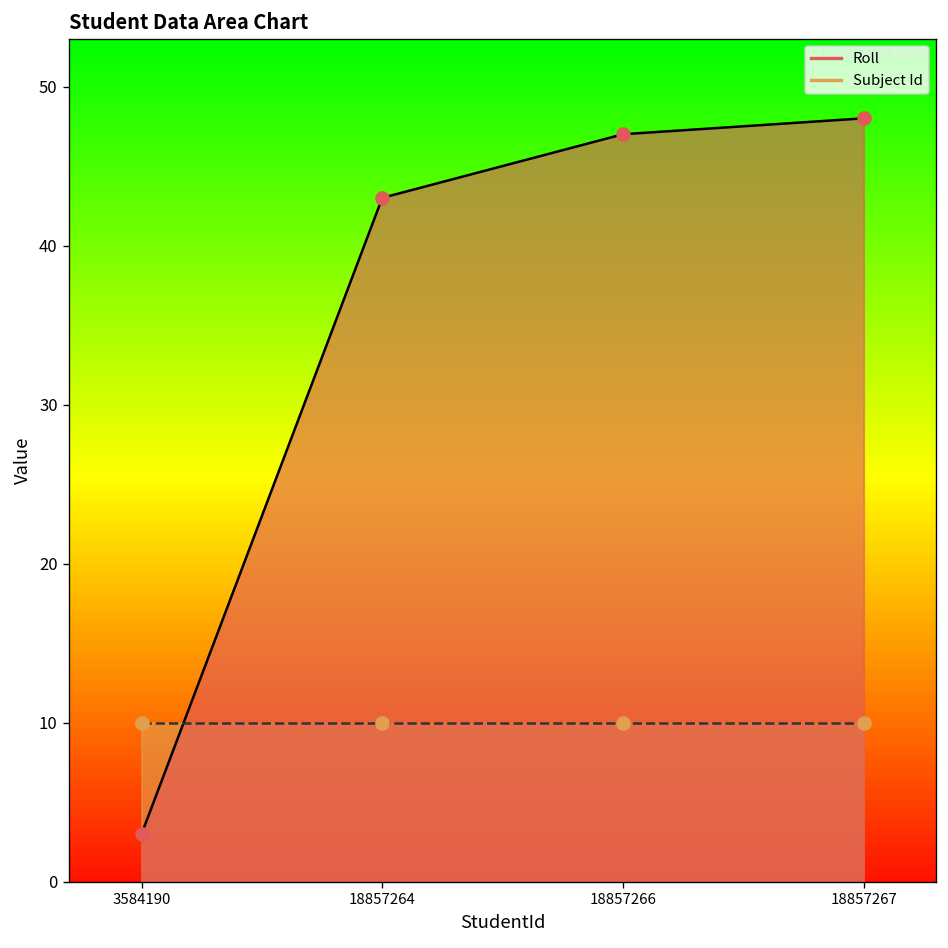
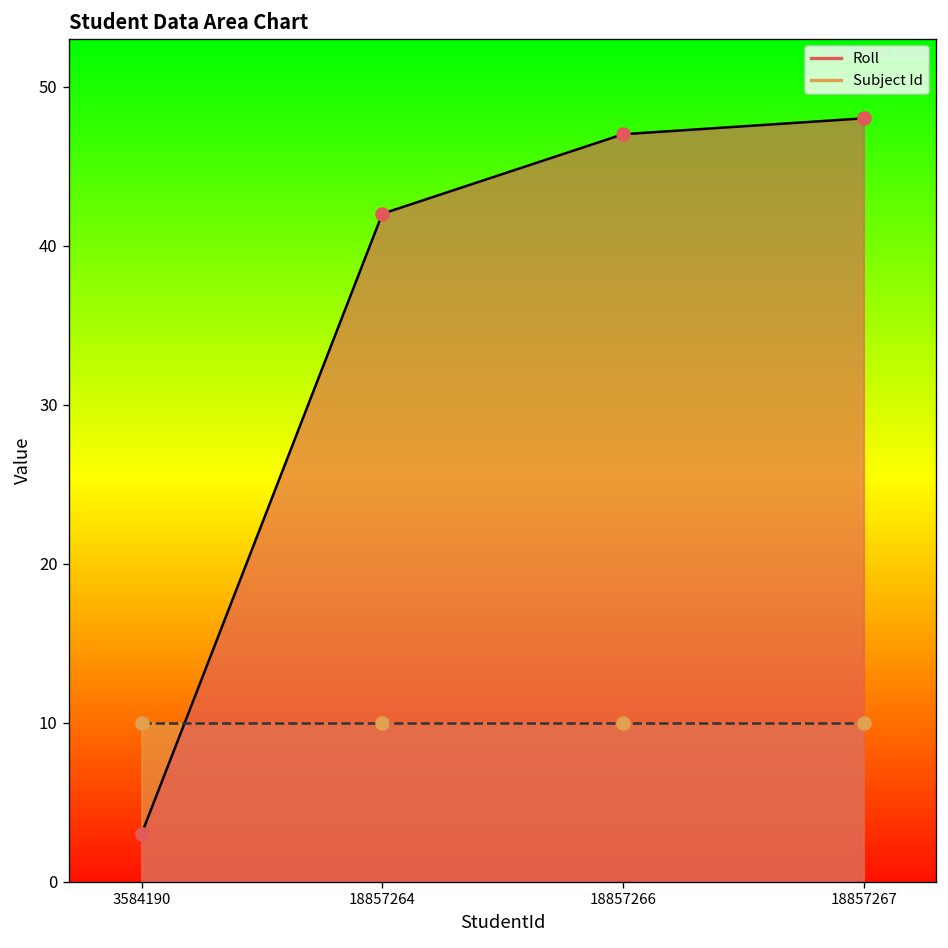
  {
    "Subject Id": {
      "3584190": 10,
      "18857264": 10,
      "18857266": 10,
      "18857267": 10
    },
    "Roll": {
      "3584190": 3,
-     "18857264": 43,
+     "18857264": 42,
      "18857266": 47,
      "18857267": 48
    }
  }
